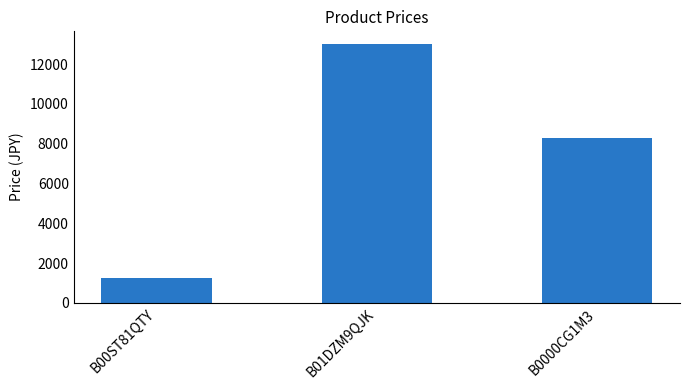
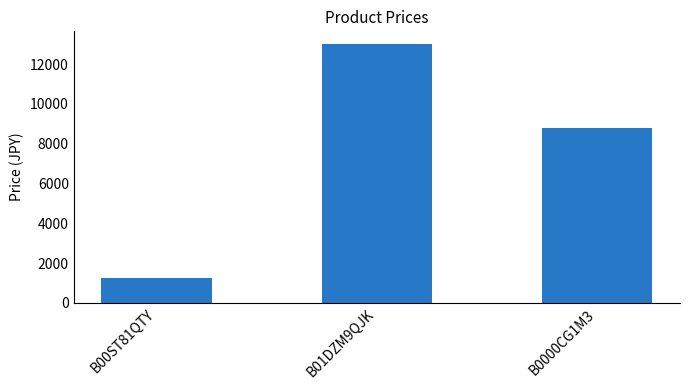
  {
    "B00ST81QTY": 1300,
    "B01DZM9QJK": 13000,
-   "B0000CG1M3": 8300
+   "B0000CG1M3": 8800
  }
